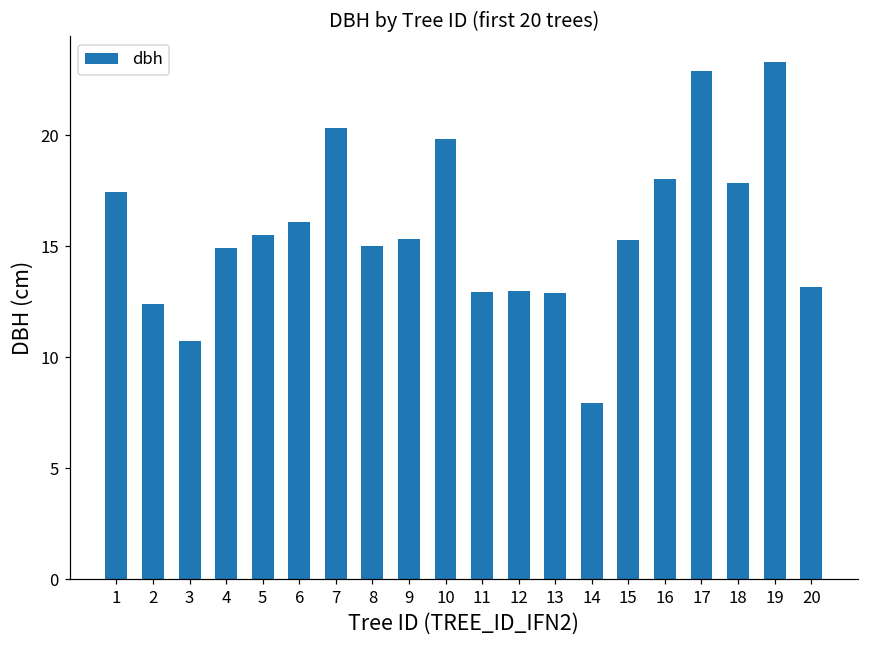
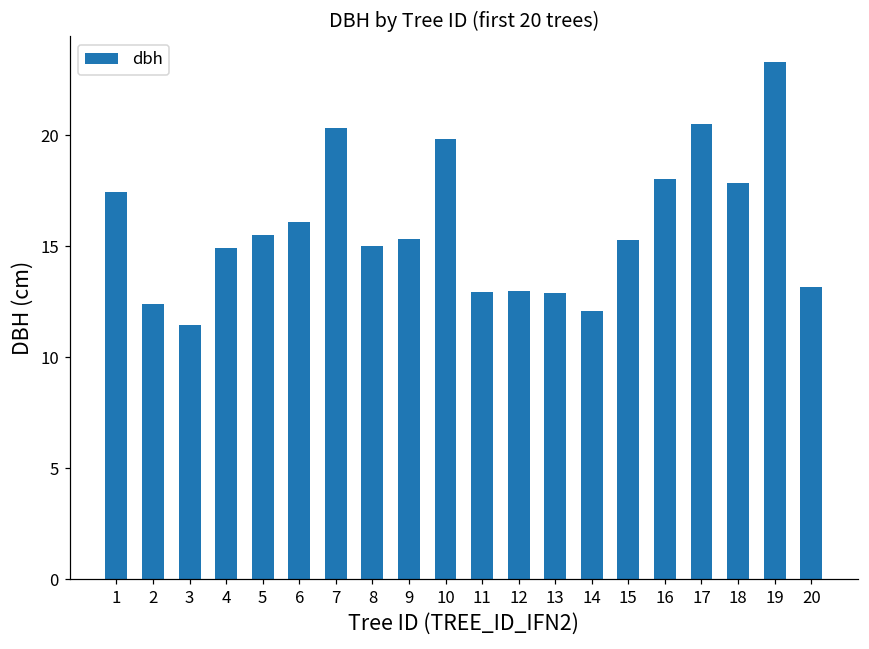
  {
    "1": 17.5,
    "2": 12.4,
-   "3": 10.8,
+   "3": 11.5,
    "4": 15.0,
    "5": 15.5,
    "6": 16.1,
    "7": 20.4,
    "8": 15.0,
    "9": 15.4,
    "10": 19.9,
    "11": 13.0,
    "12": 13.0,
    "13": 12.9,
-   "14": 8.0,
+   "14": 12.1,
    "15": 15.3,
    "16": 18.1,
-   "17": 22.9,
+   "17": 20.5,
    "18": 17.9,
    "19": 23.3,
    "20": 13.2
  }
